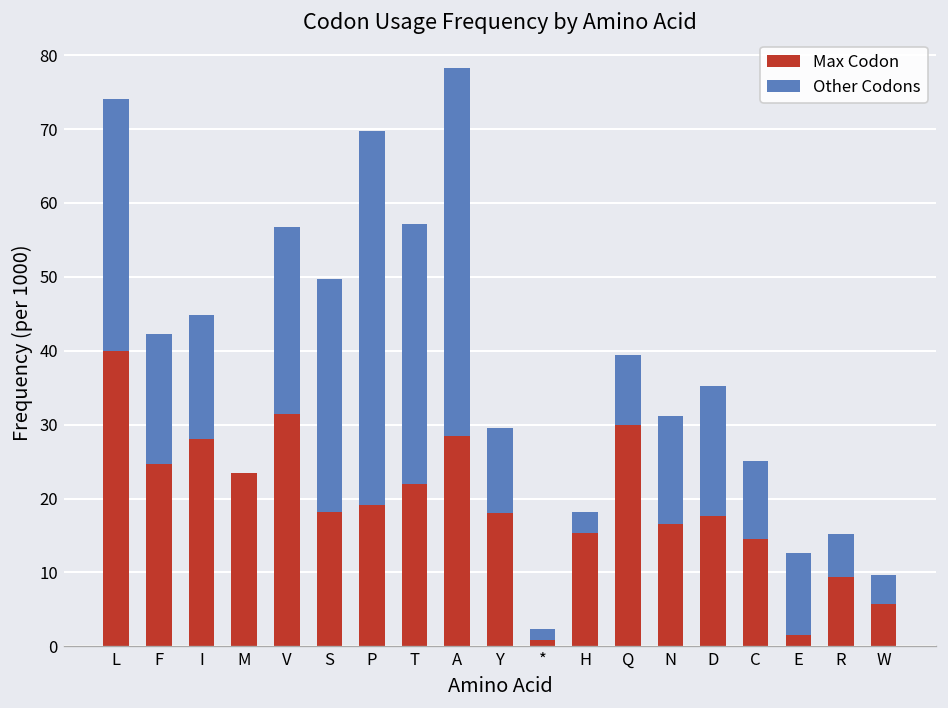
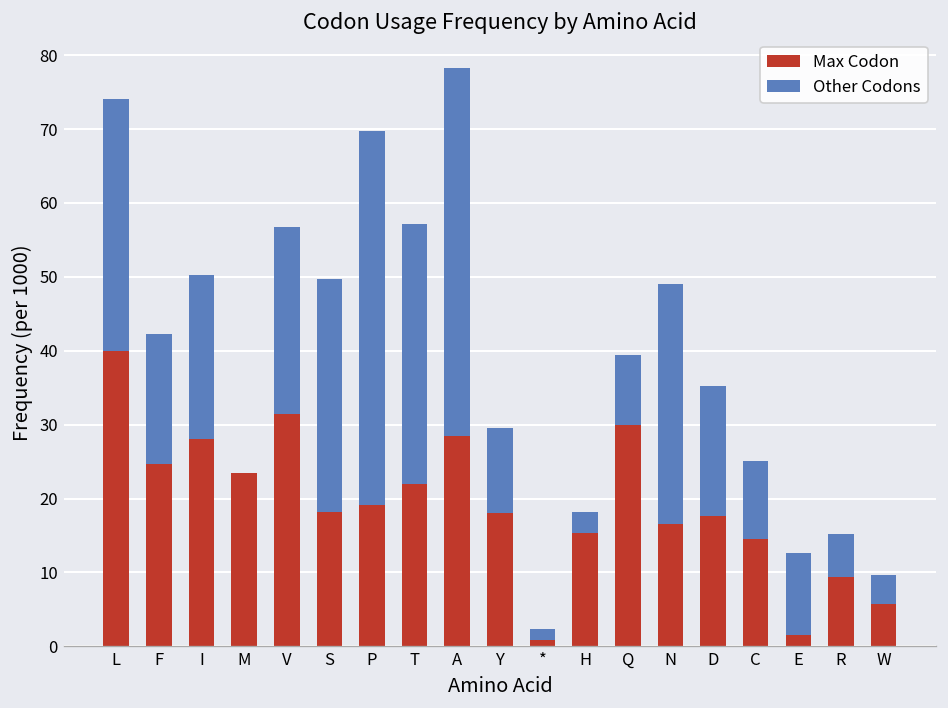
  {
    "Max Codon": {
      "L": 40,
      "F": 25,
      "I": 28,
      "M": 23,
      "V": 31,
      "S": 18,
      "P": 19,
      "T": 22,
      "A": 29,
      "Y": 18,
      "*": 1,
      "H": 15,
      "Q": 30,
      "N": 17,
      "D": 18,
      "C": 15,
      "E": 2,
      "R": 9,
      "W": 6
    },
    "Other Codons": {
      "L": 34,
      "F": 18,
-     "I": 17,
+     "I": 22,
      "M": 0,
      "V": 25,
      "S": 32,
      "P": 51,
      "T": 35,
      "A": 50,
      "Y": 12,
      "*": 1,
      "H": 3,
      "Q": 10,
-     "N": 15,
+     "N": 33,
      "D": 18,
      "C": 11,
      "E": 11,
      "R": 6,
      "W": 4
    }
  }
